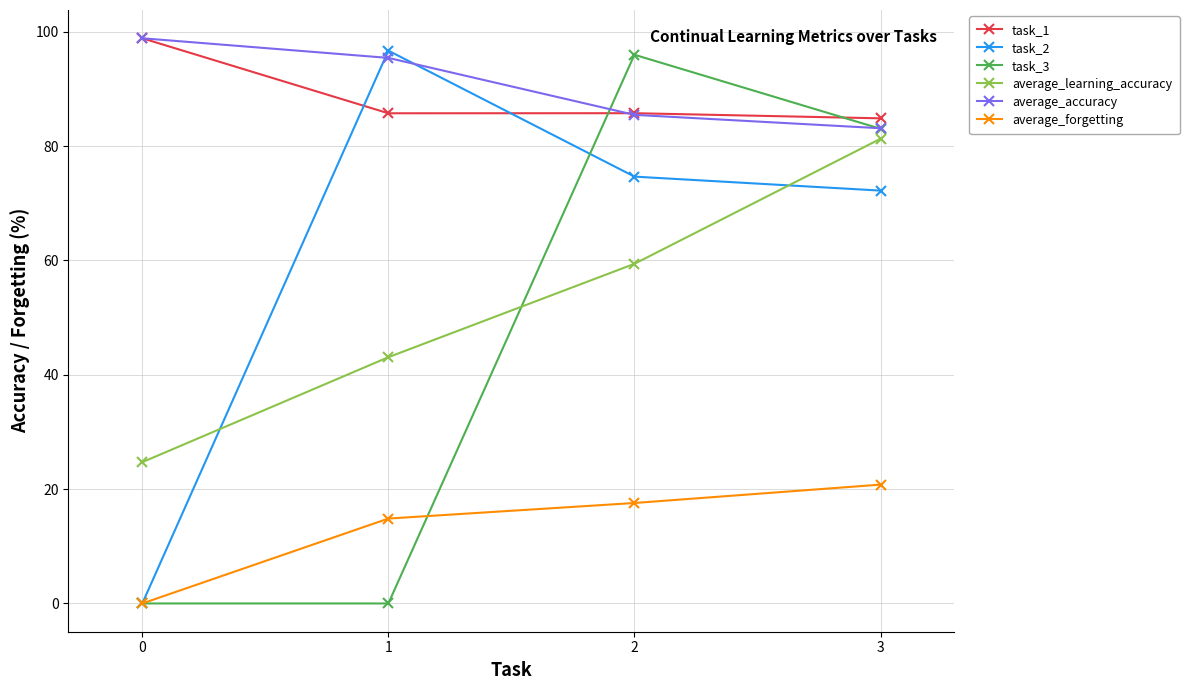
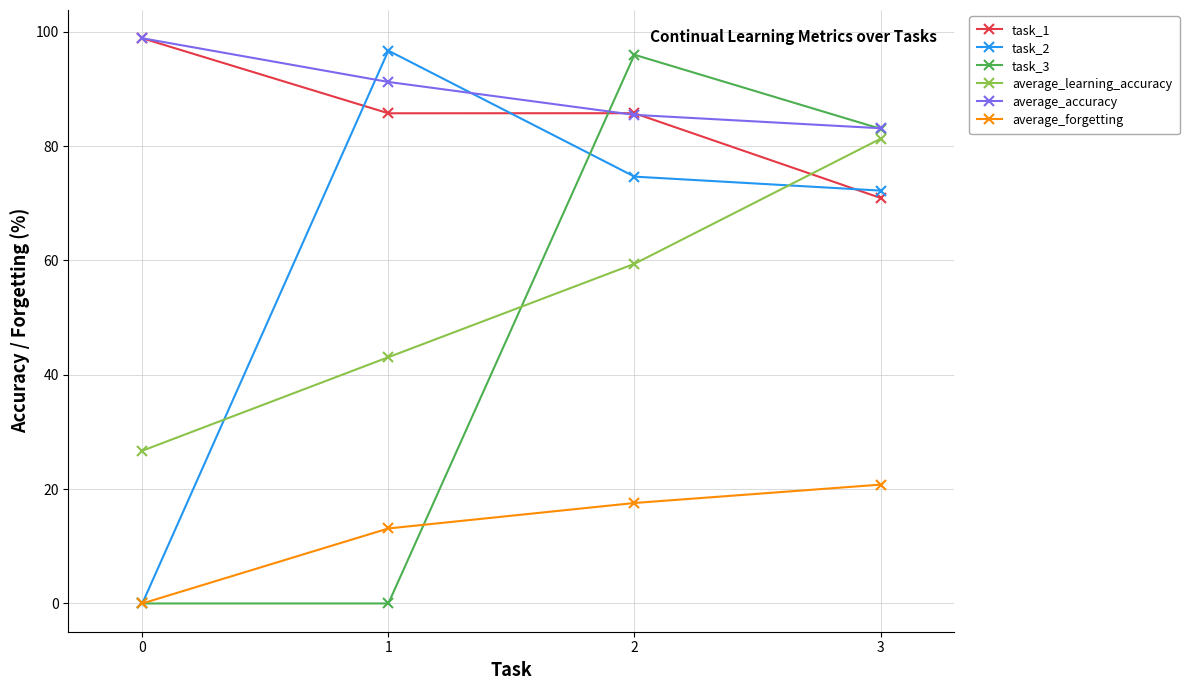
  {
    "task_1": {
      "1": 86,
-     "3": 85
+     "3": 71
    },
    "task_2": {
      "1": 97,
      "2": 75,
      "3": 72
    },
    "task_3": {
      "1": 0,
      "2": 96
    },
    "average_learning_accuracy": {
-     "0": 25,
+     "0": 27,
      "1": 43,
      "2": 59,
      "3": 81
    },
    "average_accuracy": {
-     "1": 95
+     "1": 91
    },
    "average_forgetting": {
-     "1": 15,
+     "1": 13,
      "2": 18,
      "3": 21
    }
  }
